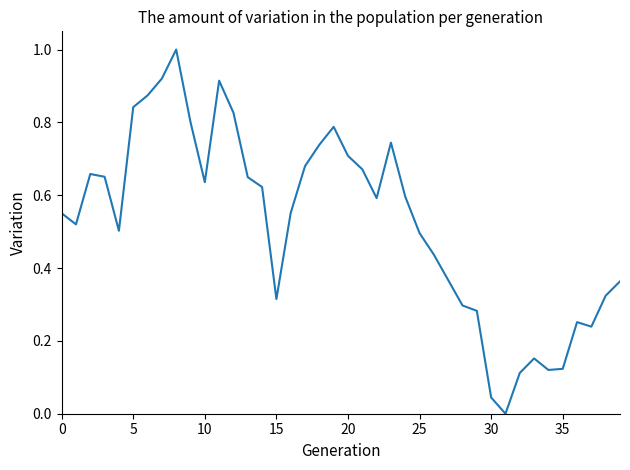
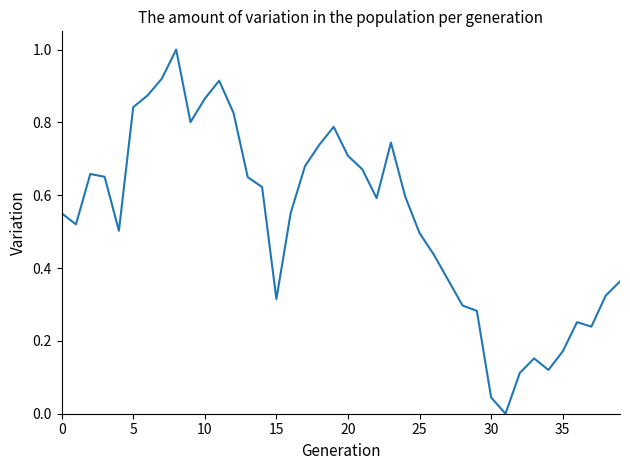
  {
    "0": 0.55,
    "5": 0.84,
-   "10": 0.64,
+   "10": 0.87,
    "15": 0.31,
    "20": 0.71,
    "25": 0.50,
    "30": 0.04,
-   "35": 0.12
+   "35": 0.17
  }
